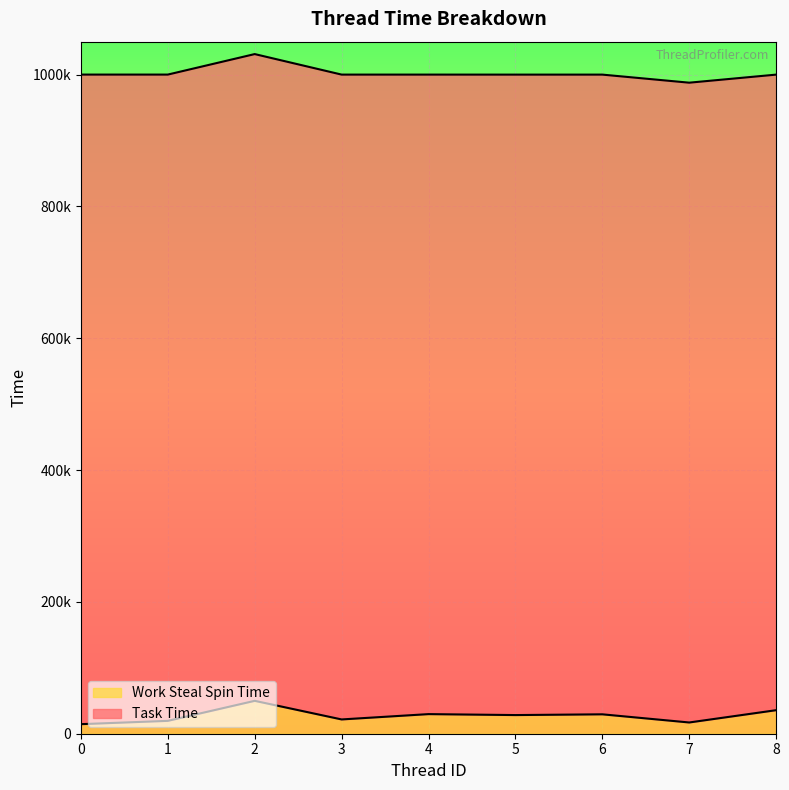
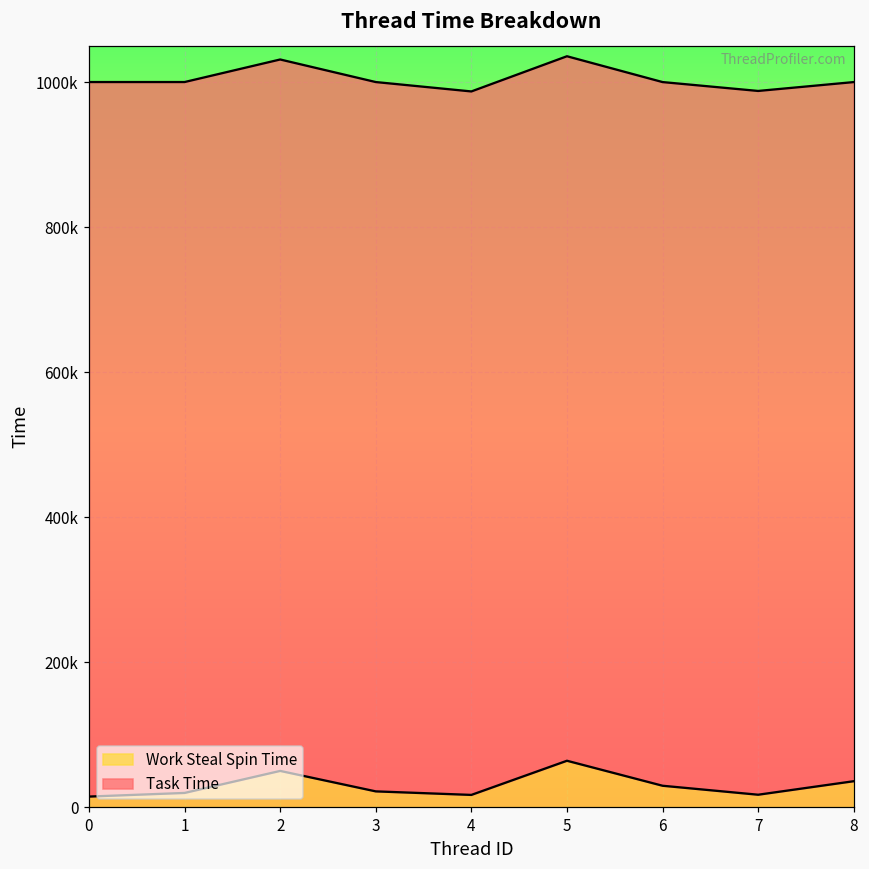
  {
    "Work Steal Spin Time": {
      "0": 10000,
      "3": 20000,
-     "4": 30000,
-     "5": 30000,
+     "4": 20000,
+     "5": 60000,
      "6": 30000,
      "7": 20000,
      "8": 40000
    },
    "Task Time": {
      "0": 990000,
      "1": 980000,
      "2": 980000,
      "3": 980000,
      "4": 970000,
      "5": 970000,
      "6": 970000,
      "7": 970000,
      "8": 960000
    }
  }
